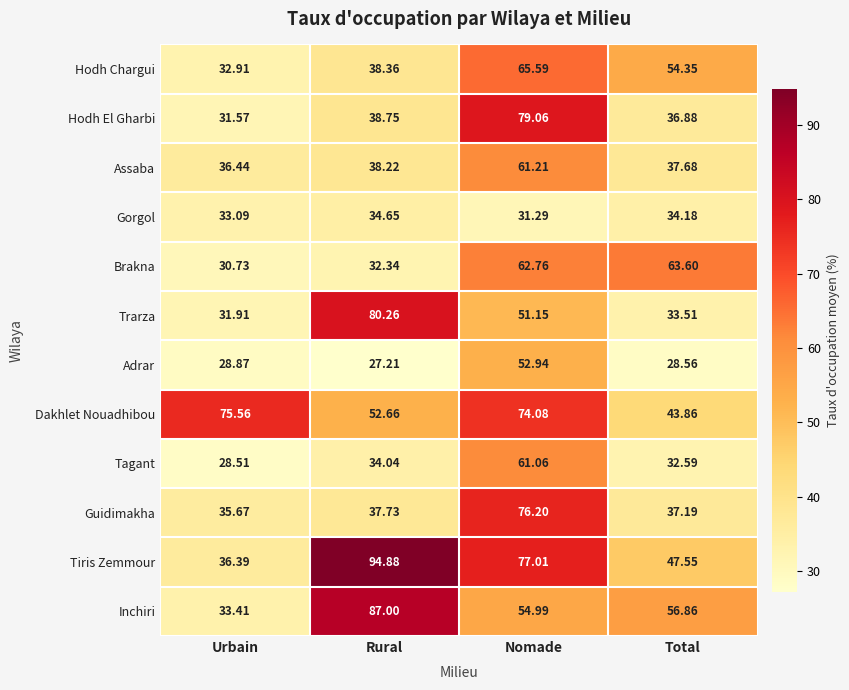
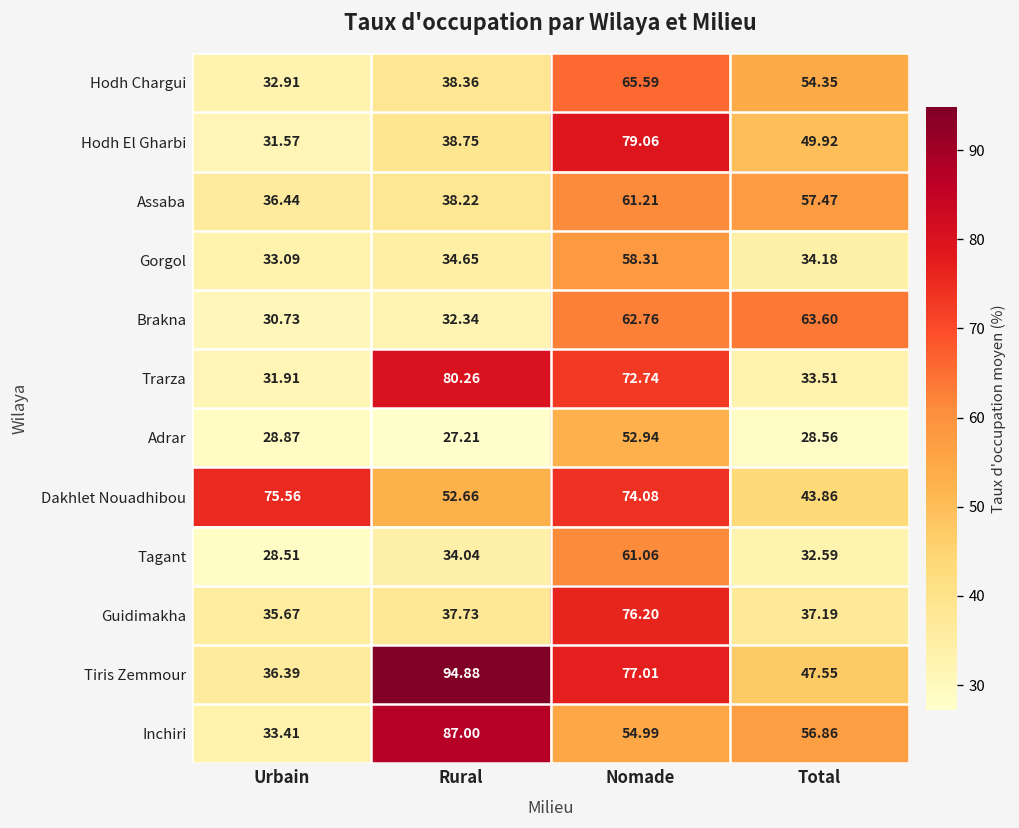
  {
    "Hodh Chargui": {
      "Urbain": 32.91,
      "Rural": 38.36,
      "Nomade": 65.59,
      "Total": 54.35
    },
    "Hodh El Gharbi": {
      "Urbain": 31.57,
      "Rural": 38.75,
      "Nomade": 79.06,
-     "Total": 36.88
+     "Total": 49.92
    },
    "Assaba": {
      "Urbain": 36.44,
      "Rural": 38.22,
      "Nomade": 61.21,
-     "Total": 37.68
+     "Total": 57.47
    },
    "Gorgol": {
      "Urbain": 33.09,
      "Rural": 34.65,
-     "Nomade": 31.29,
+     "Nomade": 58.31,
      "Total": 34.18
    },
    "Brakna": {
      "Urbain": 30.73,
      "Rural": 32.34,
      "Nomade": 62.76,
      "Total": 63.60
    },
    "Trarza": {
      "Urbain": 31.91,
      "Rural": 80.26,
-     "Nomade": 51.15,
+     "Nomade": 72.74,
      "Total": 33.51
    },
    "Adrar": {
      "Urbain": 28.87,
      "Rural": 27.21,
      "Nomade": 52.94,
      "Total": 28.56
    },
    "Dakhlet Nouadhibou": {
      "Urbain": 75.56,
      "Rural": 52.66,
      "Nomade": 74.08,
      "Total": 43.86
    },
    "Tagant": {
      "Urbain": 28.51,
      "Rural": 34.04,
      "Nomade": 61.06,
      "Total": 32.59
    },
    "Guidimakha": {
      "Urbain": 35.67,
      "Rural": 37.73,
      "Nomade": 76.20,
      "Total": 37.19
    },
    "Tiris Zemmour": {
      "Urbain": 36.39,
      "Rural": 94.88,
      "Nomade": 77.01,
      "Total": 47.55
    },
    "Inchiri": {
      "Urbain": 33.41,
      "Rural": 87.00,
      "Nomade": 54.99,
      "Total": 56.86
    }
  }
